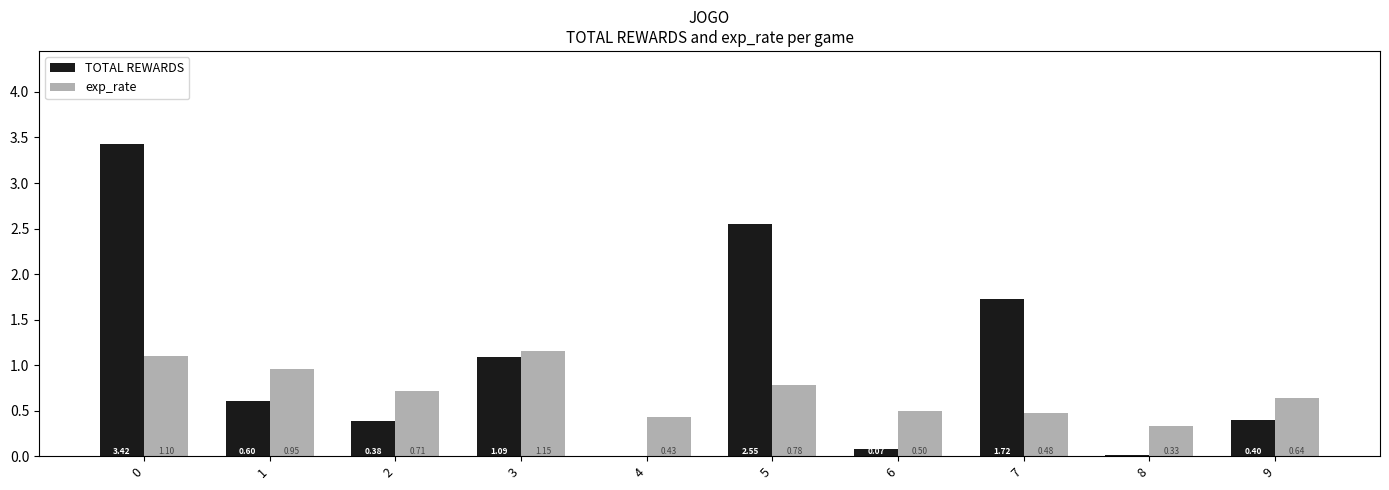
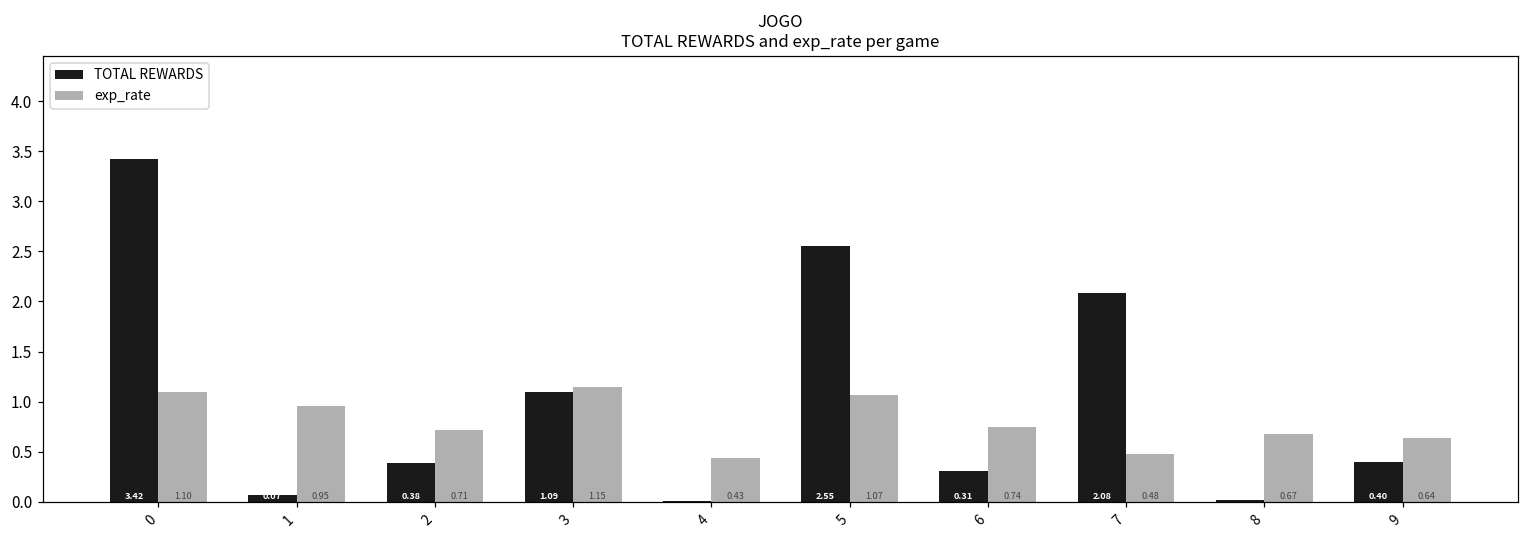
  {
    "TOTAL REWARDS": {
      "0": 3.42,
-     "1": 0.60,
+     "1": 0.07,
      "2": 0.38,
      "3": 1.09,
      "5": 2.55,
-     "6": 0.07,
-     "7": 1.72,
+     "6": 0.31,
+     "7": 2.08,
      "9": 0.40
    },
    "exp_rate": {
      "0": 1.10,
      "1": 0.95,
      "2": 0.71,
      "3": 1.15,
      "4": 0.43,
-     "5": 0.78,
-     "6": 0.50,
+     "5": 1.07,
+     "6": 0.74,
      "7": 0.48,
-     "8": 0.33,
+     "8": 0.67,
      "9": 0.64
    }
  }
